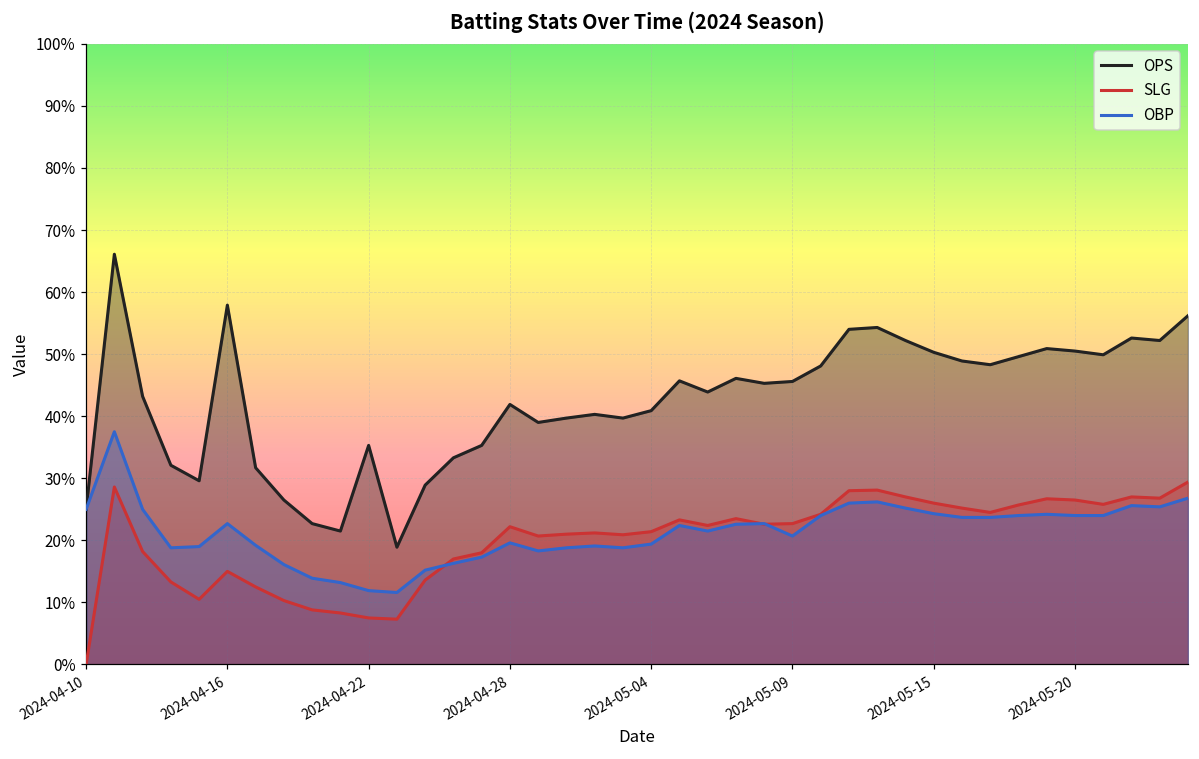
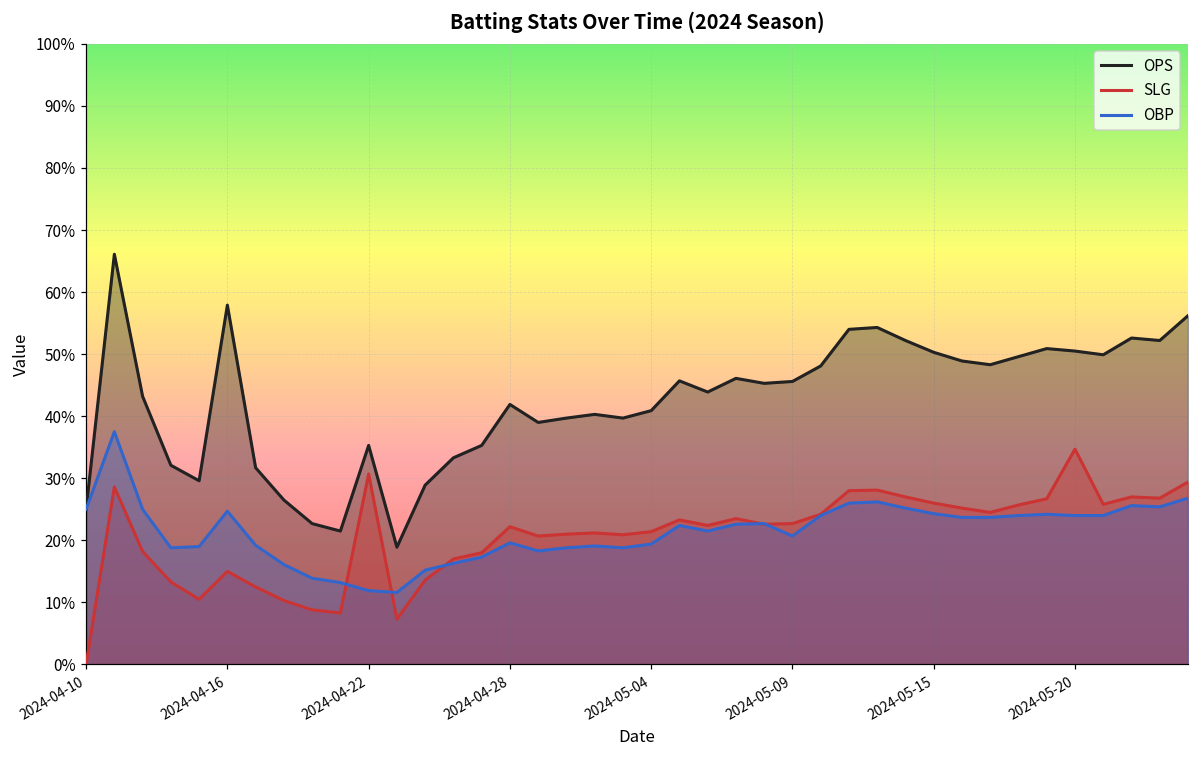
  {
    "OPS": {
      "2024-04-16": "58%",
      "2024-04-22": "35%",
      "2024-04-28": "42%",
      "2024-05-04": "41%",
      "2024-05-09": "46%",
      "2024-05-15": "50%",
      "2024-05-20": "51%"
    },
    "SLG": {
      "2024-04-10": "0%",
      "2024-04-16": "15%",
-     "2024-04-22": "8%",
+     "2024-04-22": "31%",
      "2024-04-28": "22%",
      "2024-05-04": "21%",
      "2024-05-09": "23%",
      "2024-05-15": "26%",
-     "2024-05-20": "27%"
+     "2024-05-20": "35%"
    },
    "OBP": {
-     "2024-04-16": "23%",
+     "2024-04-16": "25%",
      "2024-04-22": "12%",
      "2024-04-28": "20%",
      "2024-05-04": "19%",
      "2024-05-09": "21%",
      "2024-05-15": "24%",
      "2024-05-20": "24%"
    }
  }
